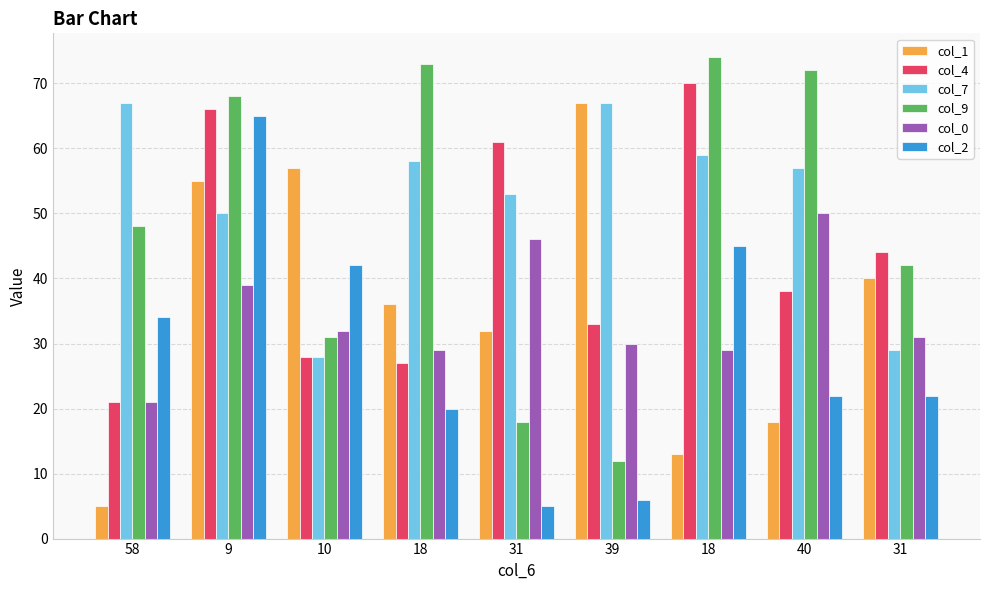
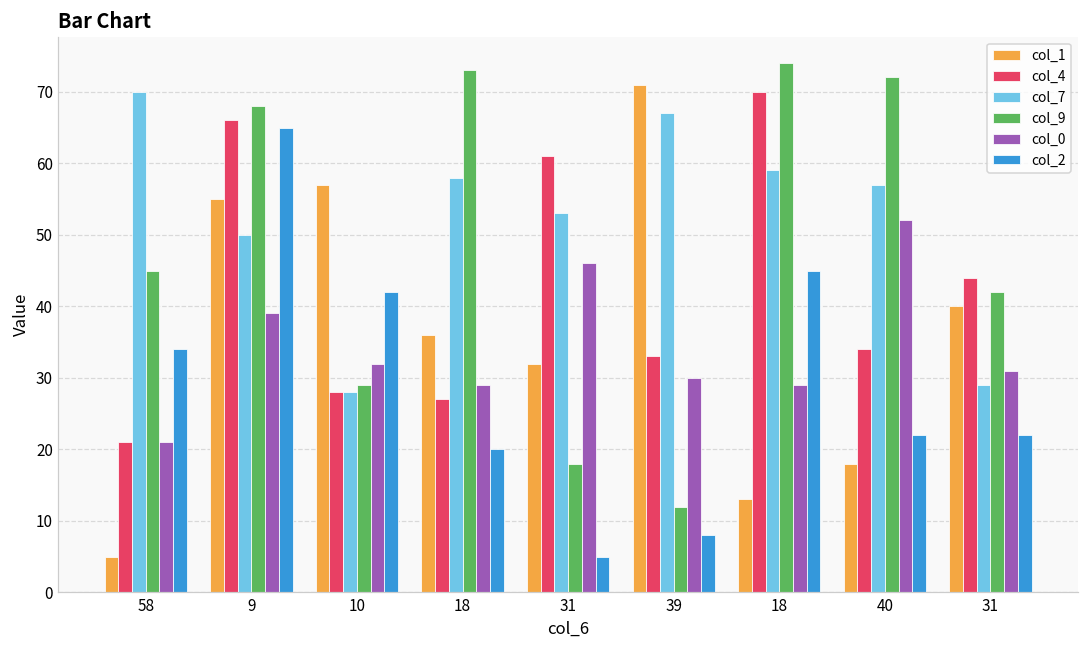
  {
    "col_1": {
      "58": 5,
      "9": 55,
      "10": 57,
-     "39": 67,
+     "39": 71,
      "40": 18
    },
    "col_4": {
      "58": 21,
      "9": 66,
      "10": 28,
      "39": 33,
-     "40": 38
+     "40": 34
    },
    "col_7": {
-     "58": 67,
+     "58": 70,
      "9": 50,
      "10": 28,
      "39": 67,
      "40": 57
    },
    "col_9": {
-     "58": 48,
+     "58": 45,
      "9": 68,
-     "10": 31,
+     "10": 29,
      "39": 12,
      "40": 72
    },
    "col_0": {
      "58": 21,
      "9": 39,
      "10": 32,
      "39": 30,
-     "40": 50
+     "40": 52
    },
    "col_2": {
      "58": 34,
      "9": 65,
      "10": 42,
-     "39": 6,
+     "39": 8,
      "40": 22
    }
  }
